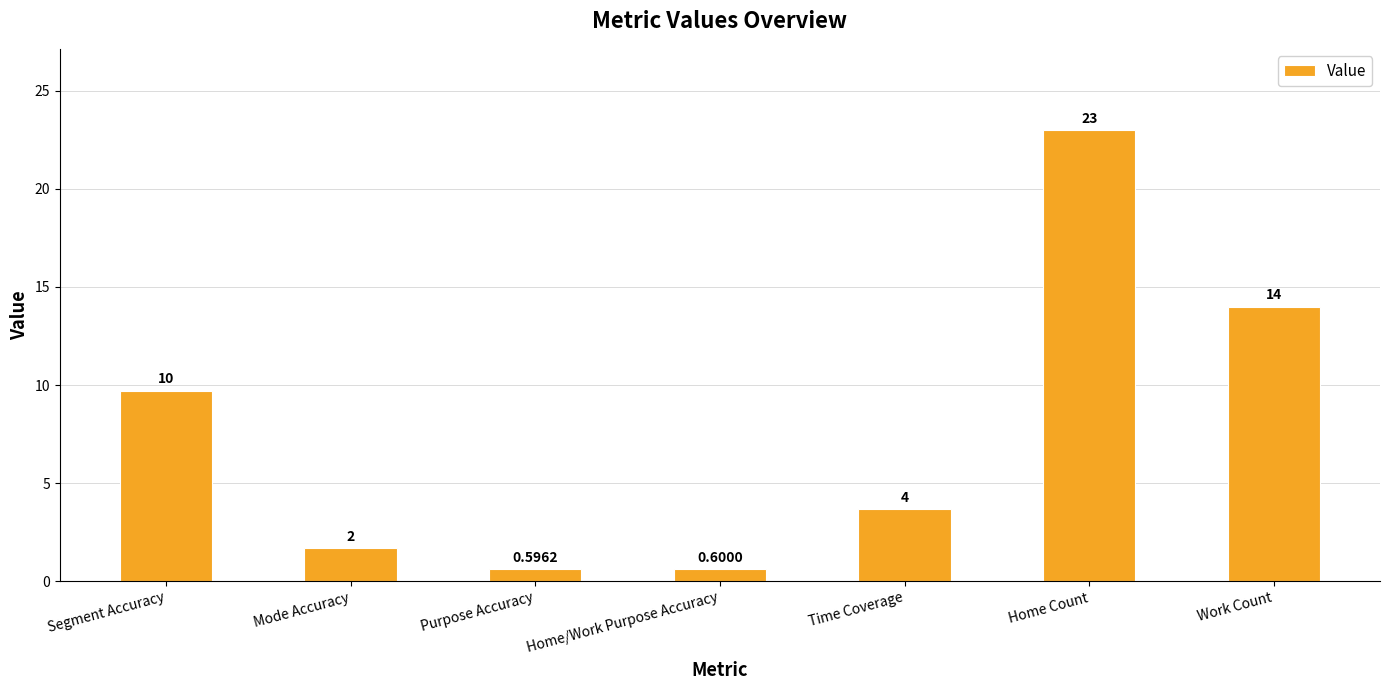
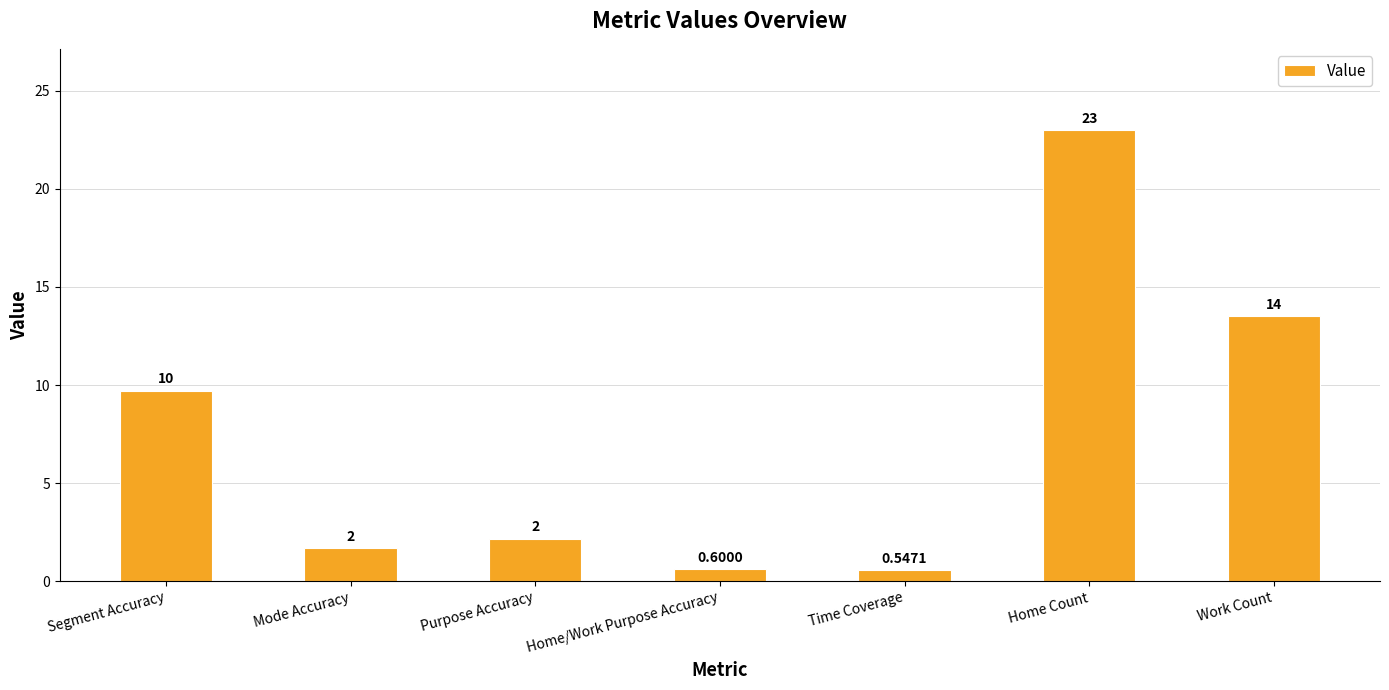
  {
    "Segment Accuracy": 10,
    "Mode Accuracy": 2,
-   "Purpose Accuracy": 0.5962,
+   "Purpose Accuracy": 2,
    "Home/Work Purpose Accuracy": 0.6000,
-   "Time Coverage": 4,
+   "Time Coverage": 0.5471,
    "Home Count": 23,
-   "Work Count": 14.0
+   "Work Count": 13.5
  }
